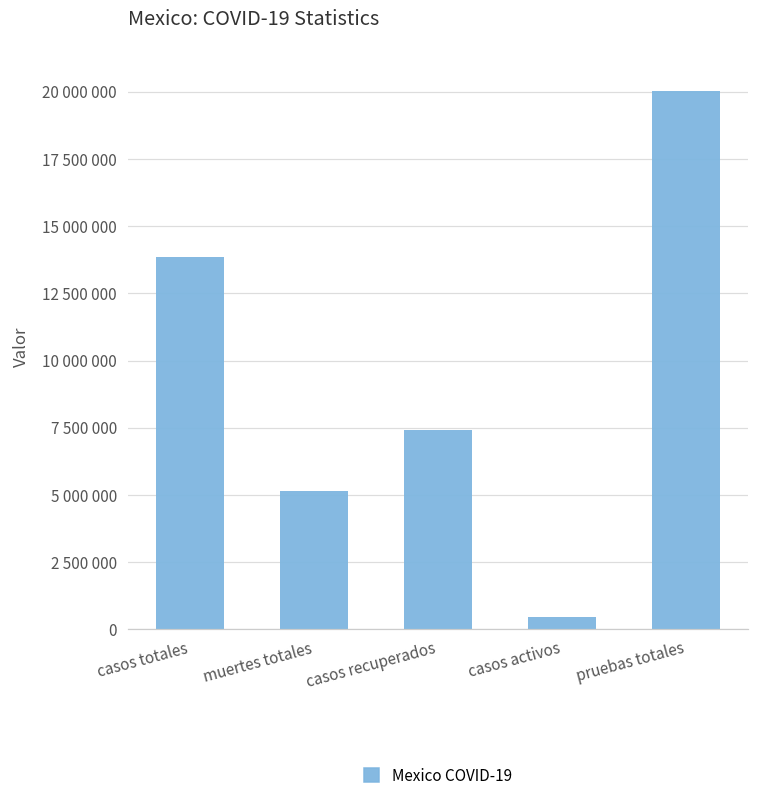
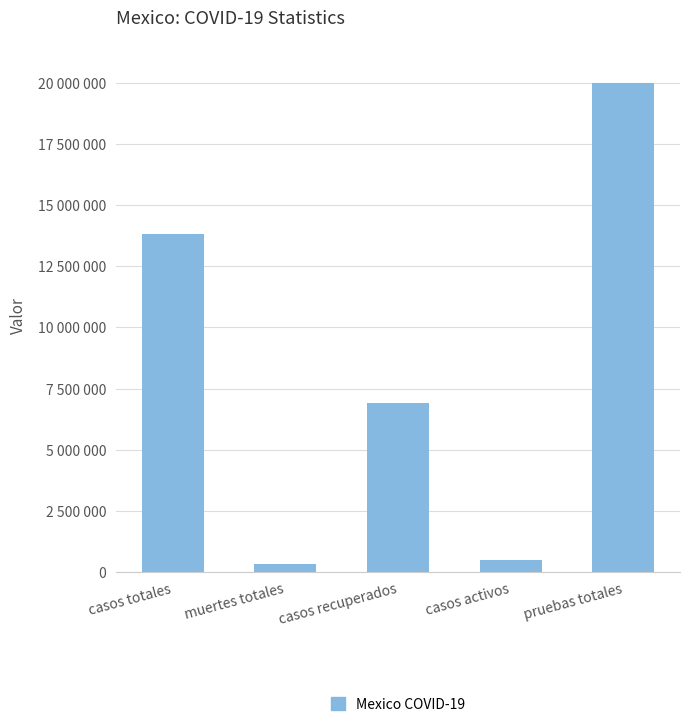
  {
    "casos totales": 13800000,
-   "muertes totales": 5100000,
-   "casos recuperados": 7400000,
+   "muertes totales": 300000,
+   "casos recuperados": 6900000,
    "casos activos": 500000,
    "pruebas totales": 20000000
  }
